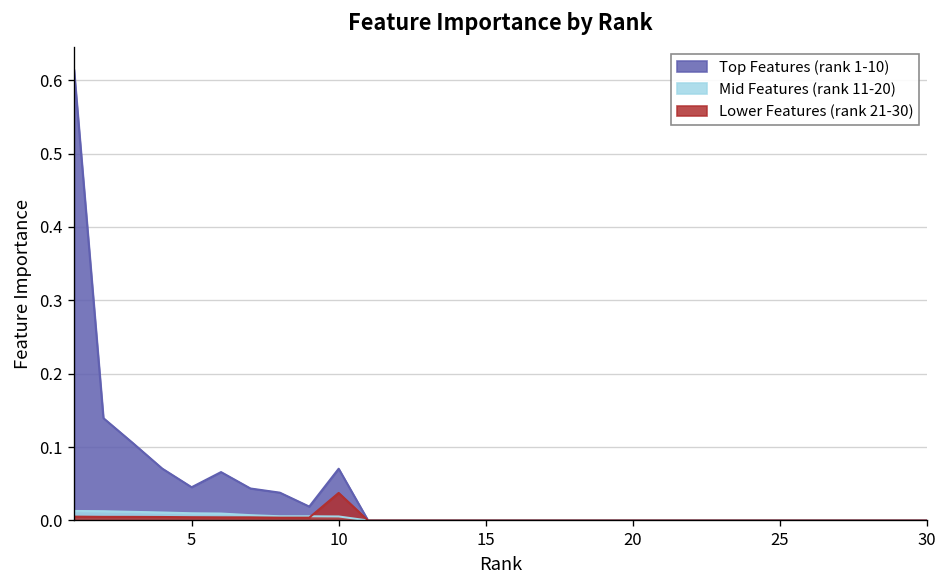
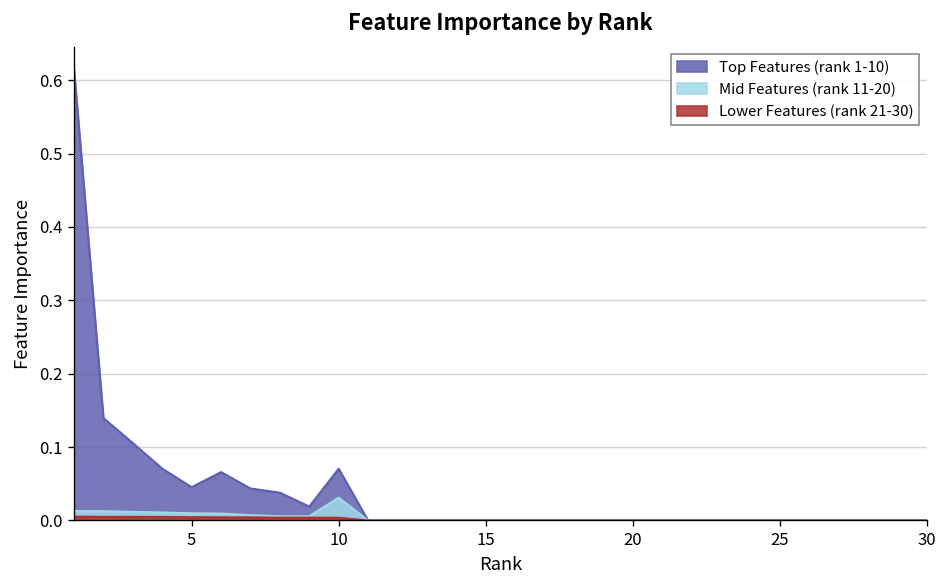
  {
    "Top Features (rank 1-10)": {
      "5": 0.05,
      "10": 0.07
    },
    "Mid Features (rank 11-20)": {
      "5": 0.01,
-     "10": 0.01
+     "10": 0.03
    },
    "Lower Features (rank 21-30)": {
      "5": 0.00,
-     "10": 0.04
+     "10": 0.00
    }
  }
